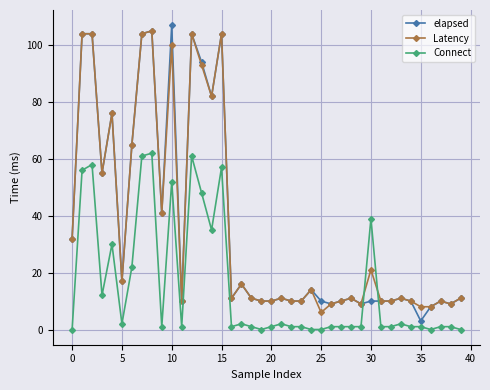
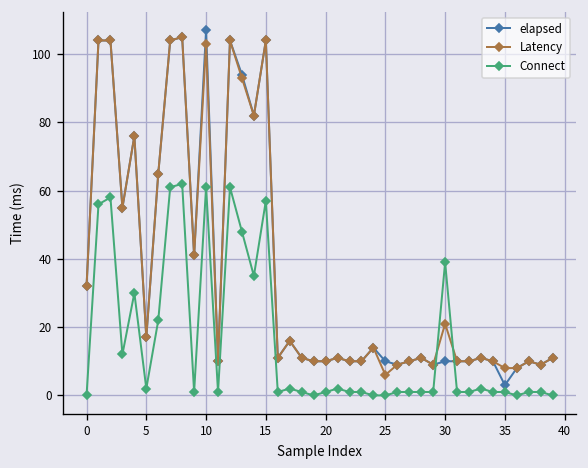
  {
    "elapsed": {
      "10": 107,
      "25": 10,
      "30": 10,
      "35": 3
    },
    "Latency": {
-     "10": 100,
+     "10": 103,
      "25": 6,
      "30": 21,
      "35": 8
    },
    "Connect": {
      "0": 0,
      "5": 2,
-     "10": 52,
+     "10": 61,
      "15": 57,
      "20": 1,
      "25": 0,
      "30": 39,
      "35": 1
    }
  }
